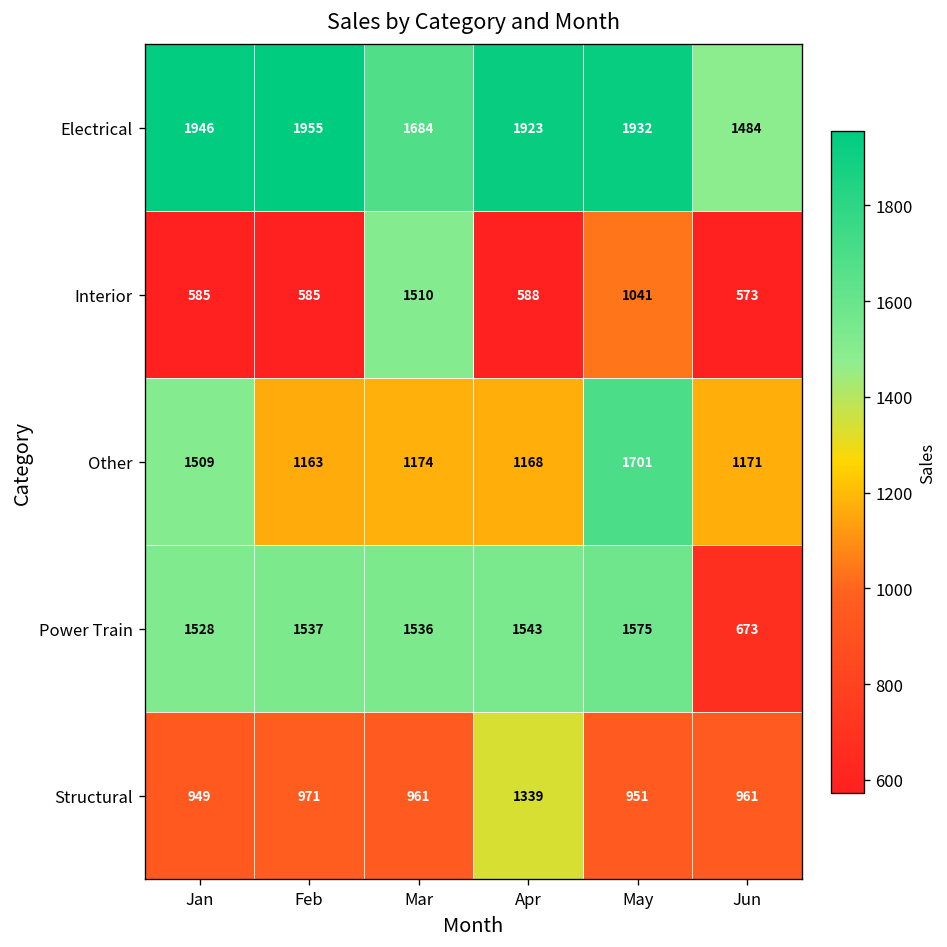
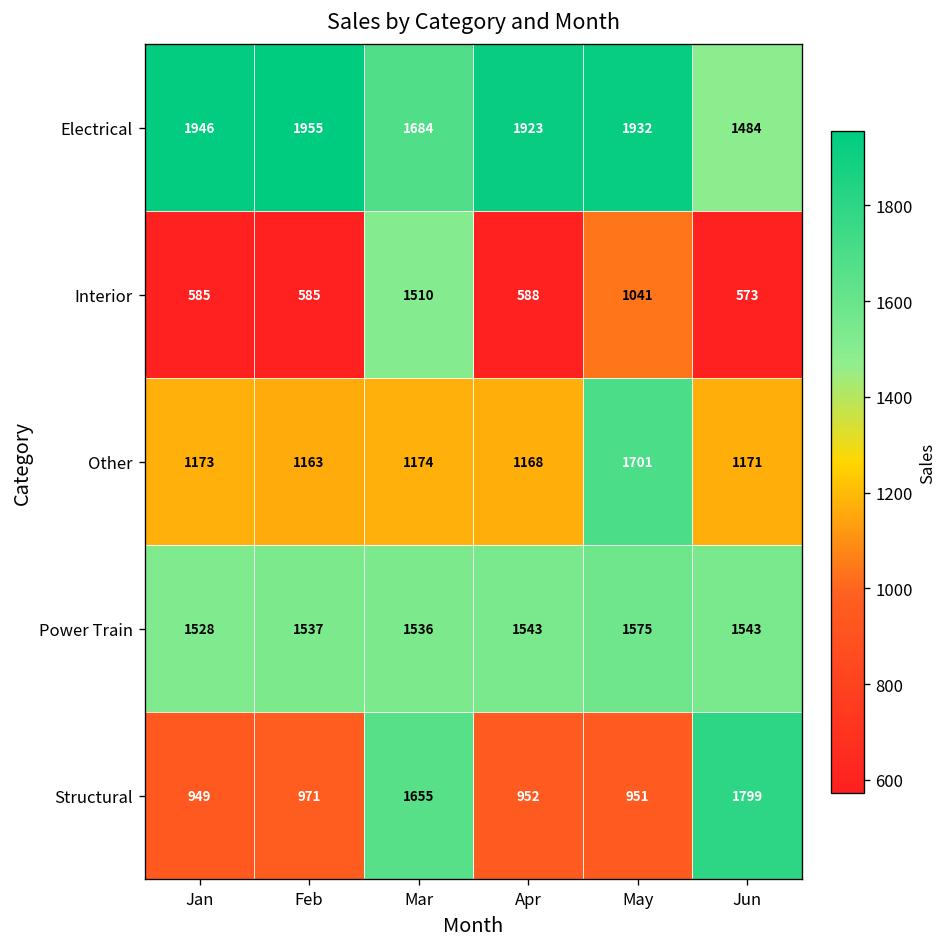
  {
    "Electrical": {
      "Jan": 1946,
      "Feb": 1955,
      "Mar": 1684,
      "Apr": 1923,
      "May": 1932,
      "Jun": 1484
    },
    "Interior": {
      "Jan": 585,
      "Feb": 585,
      "Mar": 1510,
      "Apr": 588,
      "May": 1041,
      "Jun": 573
    },
    "Other": {
-     "Jan": 1509,
+     "Jan": 1173,
      "Feb": 1163,
      "Mar": 1174,
      "Apr": 1168,
      "May": 1701,
      "Jun": 1171
    },
    "Power Train": {
      "Jan": 1528,
      "Feb": 1537,
      "Mar": 1536,
      "Apr": 1543,
      "May": 1575,
-     "Jun": 673
+     "Jun": 1543
    },
    "Structural": {
      "Jan": 949,
      "Feb": 971,
-     "Mar": 961,
-     "Apr": 1339,
+     "Mar": 1655,
+     "Apr": 952,
      "May": 951,
-     "Jun": 961
+     "Jun": 1799
    }
  }
